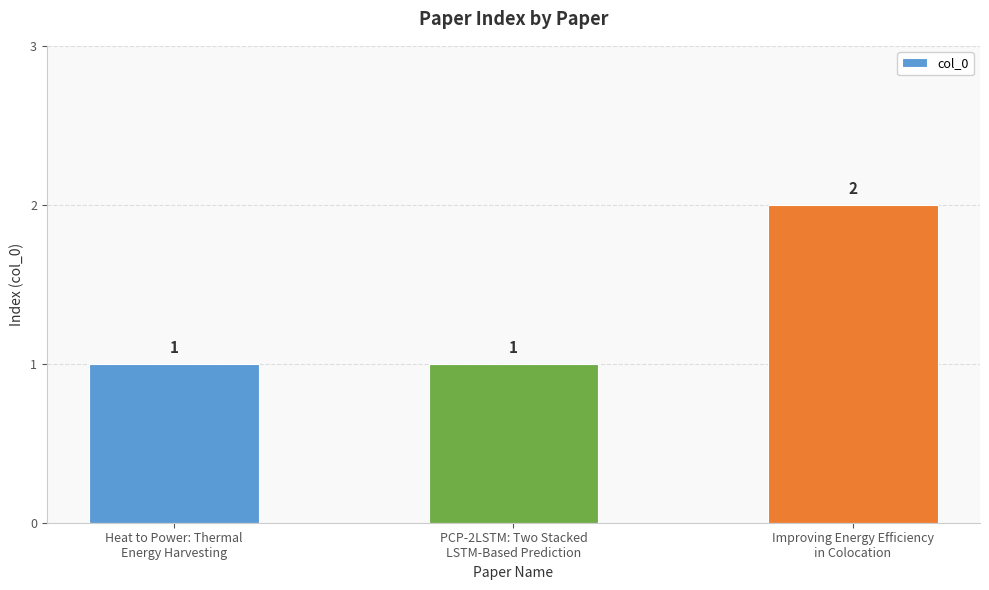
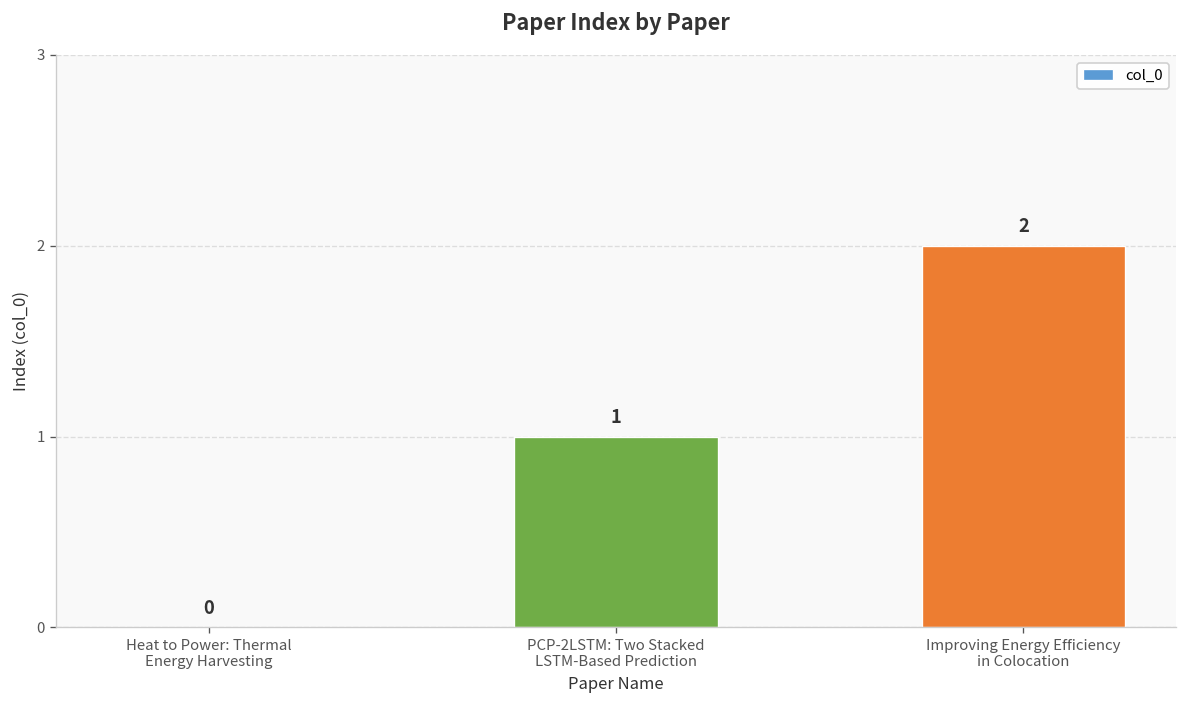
  {
-   "Heat to Power: Thermal Energy Harvesting": 1,
+   "Heat to Power: Thermal Energy Harvesting": 0,
    "PCP-2LSTM: Two Stacked LSTM-Based Prediction": 1,
    "Improving Energy Efficiency in Colocation": 2
  }
